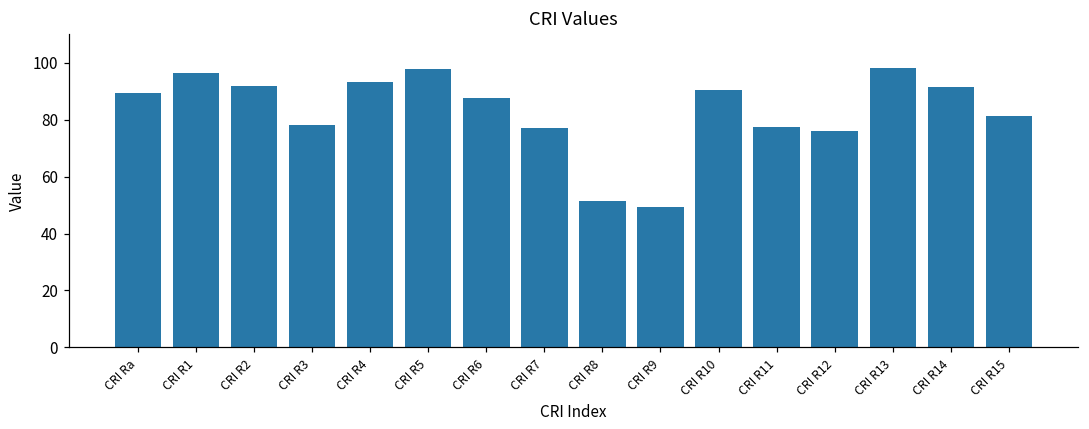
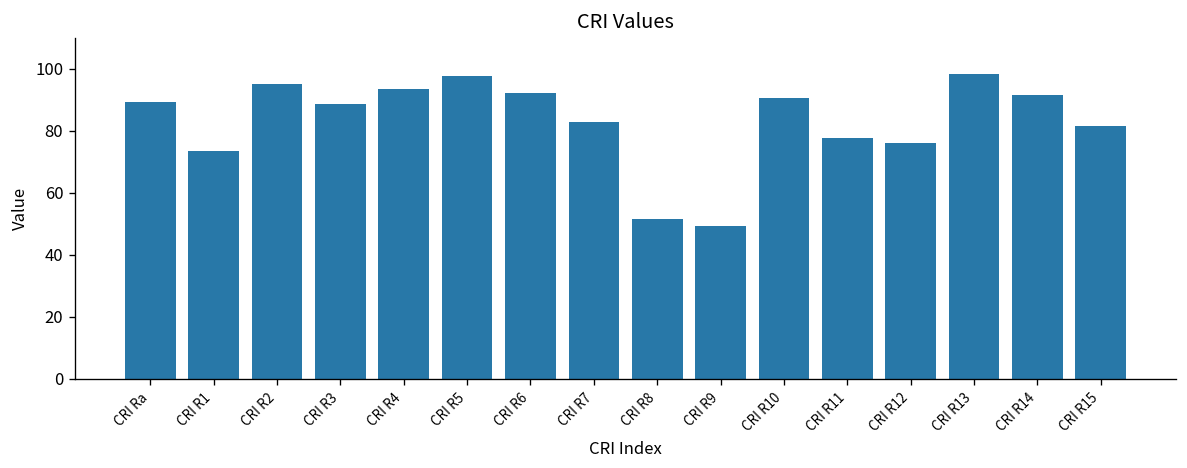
  {
    "CRI Ra": 89,
-   "CRI R1": 97,
-   "CRI R2": 92,
-   "CRI R3": 78,
+   "CRI R1": 73,
+   "CRI R2": 95,
+   "CRI R3": 89,
    "CRI R4": 93,
    "CRI R5": 98,
-   "CRI R6": 88,
-   "CRI R7": 77,
+   "CRI R6": 92,
+   "CRI R7": 83,
    "CRI R8": 51,
    "CRI R9": 49,
    "CRI R10": 91,
    "CRI R11": 78,
    "CRI R12": 76,
    "CRI R13": 98,
    "CRI R14": 92,
    "CRI R15": 82
  }
